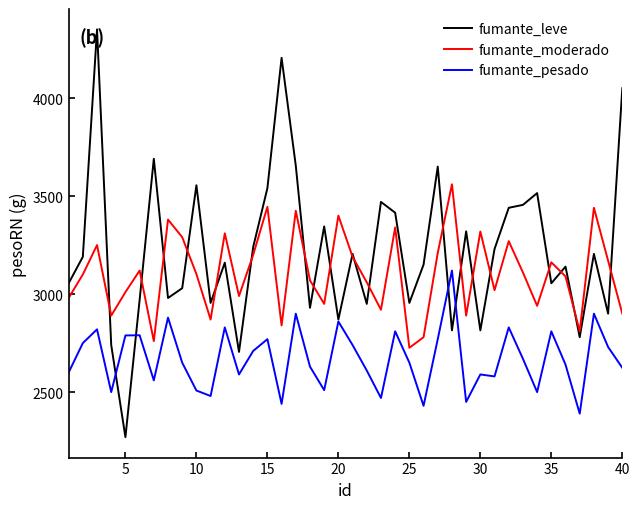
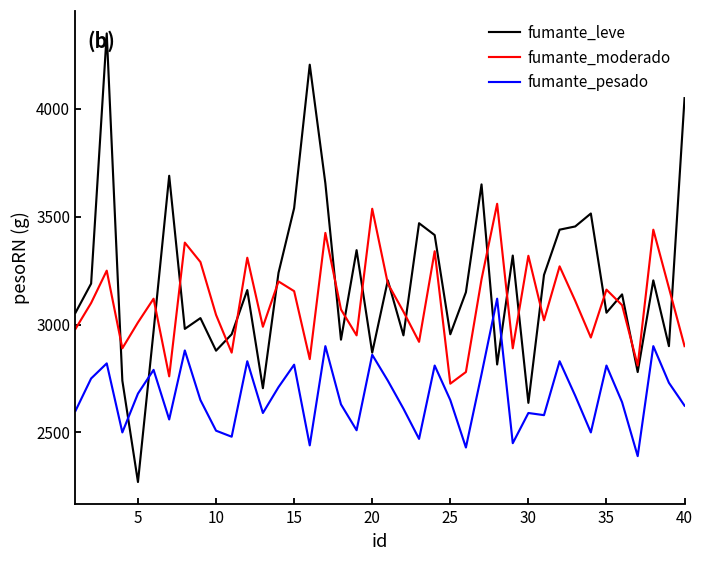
  {
    "fumante_leve": {
      "5": 2270,
-     "10": 3560,
+     "10": 2880,
      "15": 3540,
      "25": 2960,
-     "30": 2820,
+     "30": 2640,
      "35": 3060,
      "40": 4050
    },
    "fumante_moderado": {
      "5": 3010,
-     "10": 3100,
-     "15": 3450,
-     "20": 3400,
+     "10": 3050,
+     "15": 3160,
+     "20": 3540,
      "25": 2730,
      "30": 3320,
      "35": 3160,
      "40": 2900
    },
    "fumante_pesado": {
-     "5": 2790,
+     "5": 2680,
      "10": 2510,
-     "15": 2770,
+     "15": 2810,
      "25": 2650,
      "30": 2590,
      "35": 2810,
      "40": 2620
    }
  }
